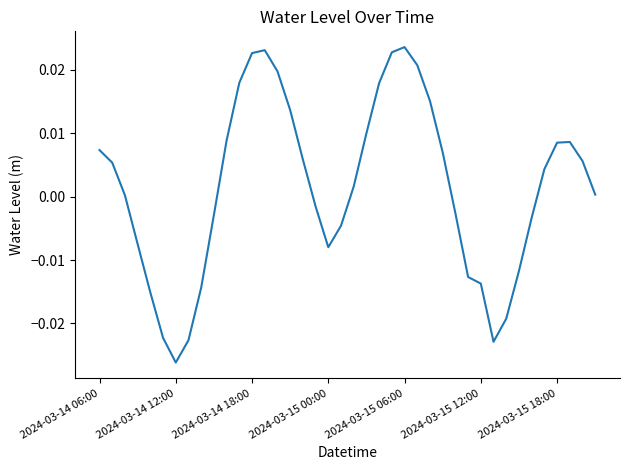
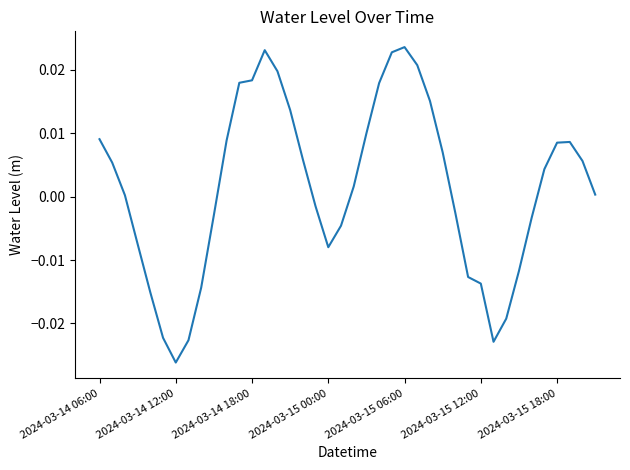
  {
-   "2024-03-14 06:00": 0.007,
+   "2024-03-14 06:00": 0.009,
    "2024-03-14 12:00": -0.026,
-   "2024-03-14 18:00": 0.023,
+   "2024-03-14 18:00": 0.018,
    "2024-03-15 00:00": -0.008,
    "2024-03-15 06:00": 0.024,
    "2024-03-15 12:00": -0.014,
    "2024-03-15 18:00": 0.009
  }
